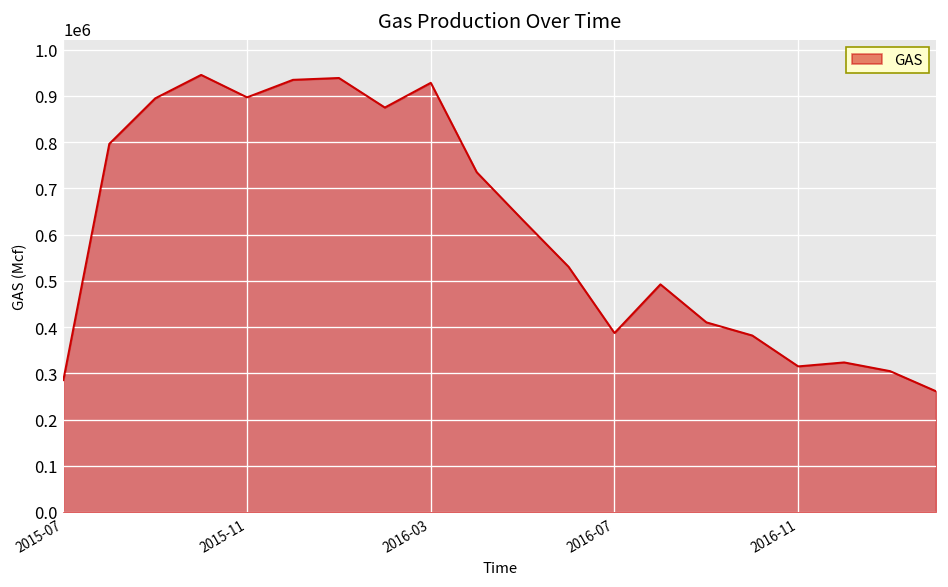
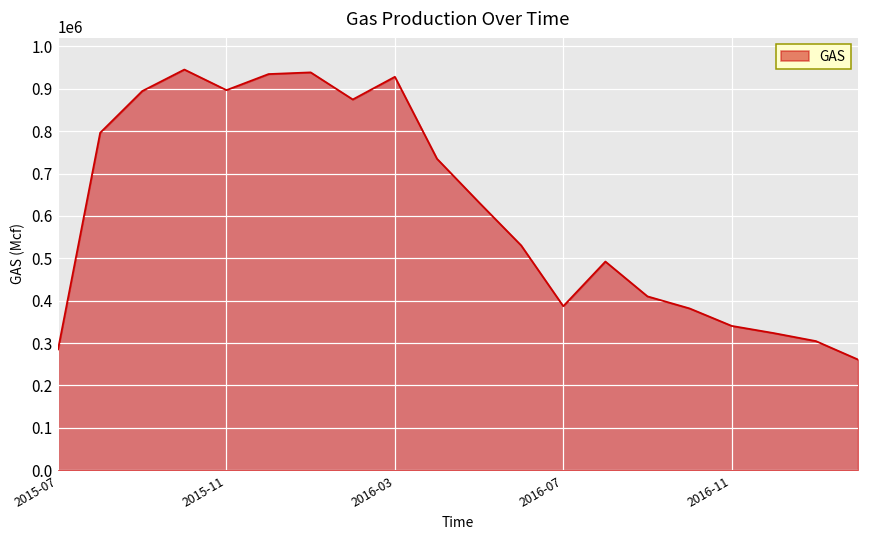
  {
    "2015-07": 290000,
    "2015-11": 900000,
    "2016-03": 930000,
    "2016-07": 390000,
-   "2016-11": 310000
+   "2016-11": 340000
  }
